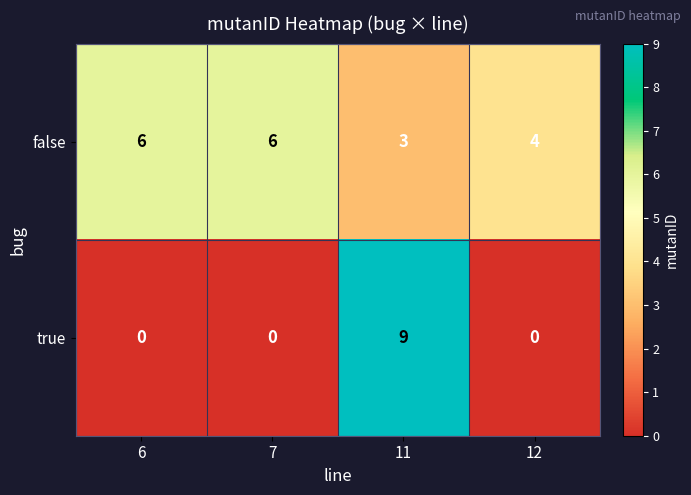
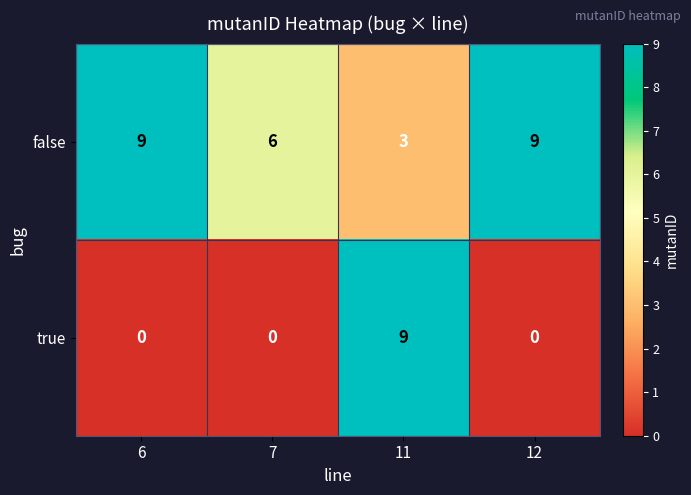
  {
    "false": {
-     "6": 6,
+     "6": 9,
      "7": 6,
      "11": 3,
-     "12": 4
+     "12": 9
    },
    "true": {
      "6": 0,
      "7": 0,
      "11": 9,
      "12": 0
    }
  }
